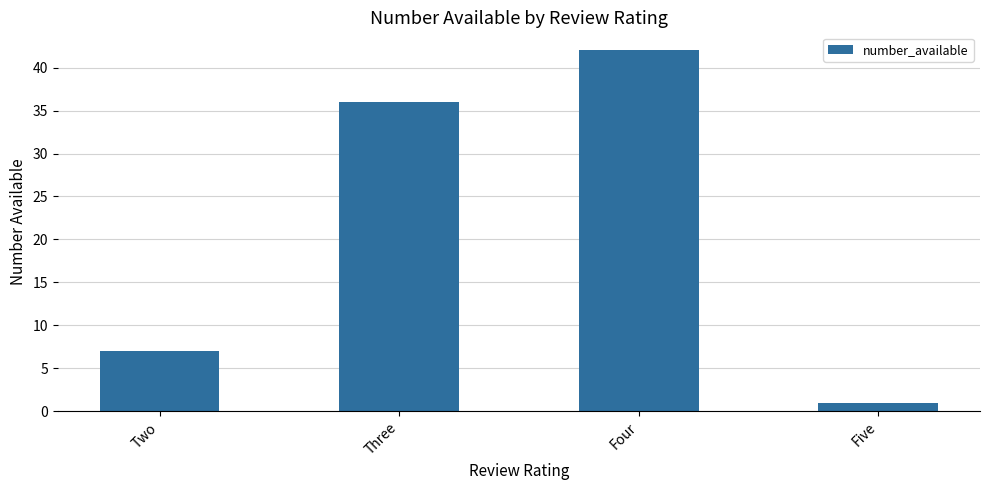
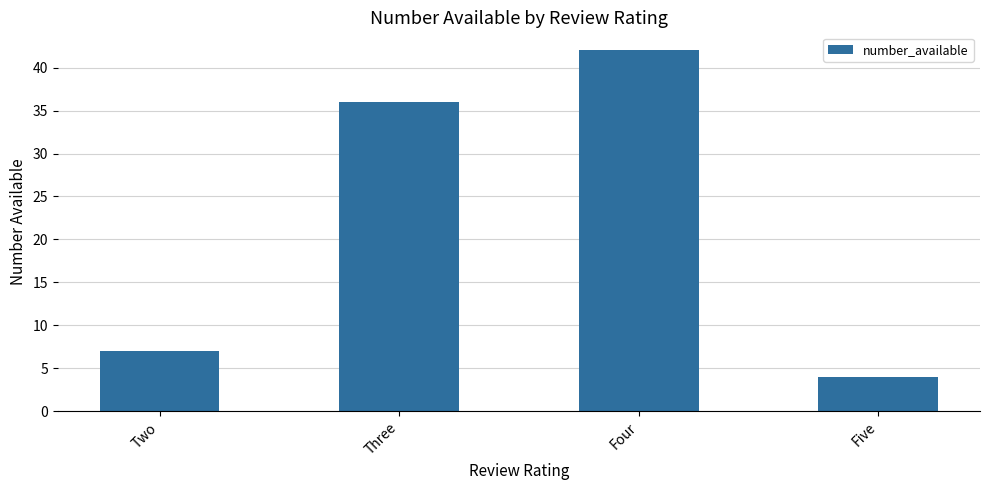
  {
    "Two": 7,
    "Three": 36,
    "Four": 42,
-   "Five": 1
+   "Five": 4
  }
